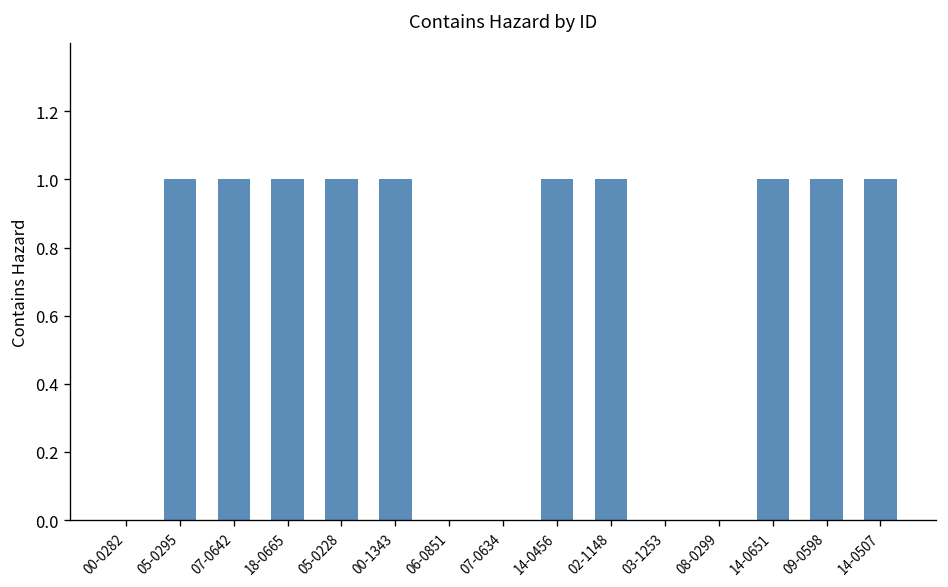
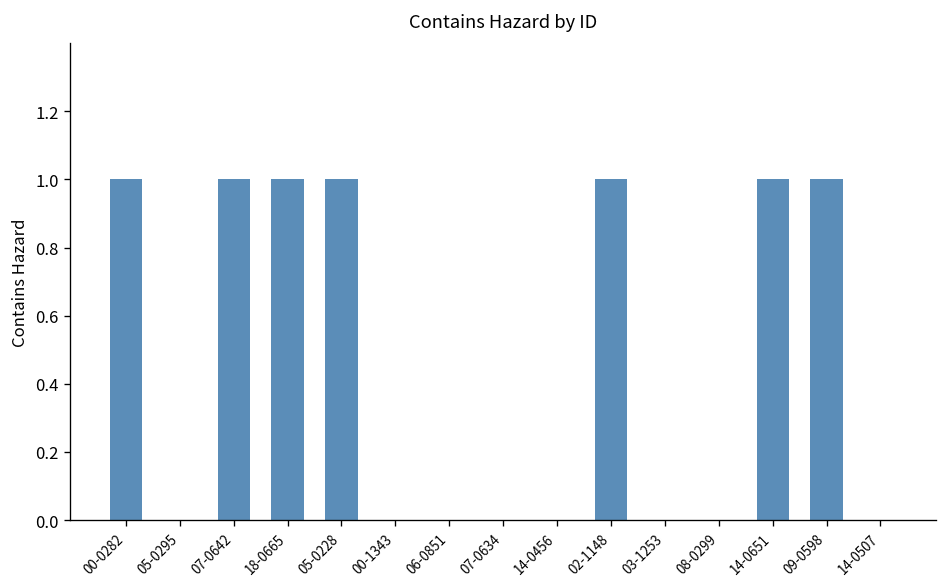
  {
-   "00-0282": 0,
-   "05-0295": 1,
+   "00-0282": 1,
+   "05-0295": 0,
    "07-0642": 1,
    "18-0665": 1,
    "05-0228": 1,
-   "00-1343": 1,
+   "00-1343": 0,
    "06-0851": 0,
    "07-0634": 0,
-   "14-0456": 1,
+   "14-0456": 0,
    "02-1148": 1,
    "03-1253": 0,
    "08-0299": 0,
    "14-0651": 1,
    "09-0598": 1,
-   "14-0507": 1
+   "14-0507": 0
  }
